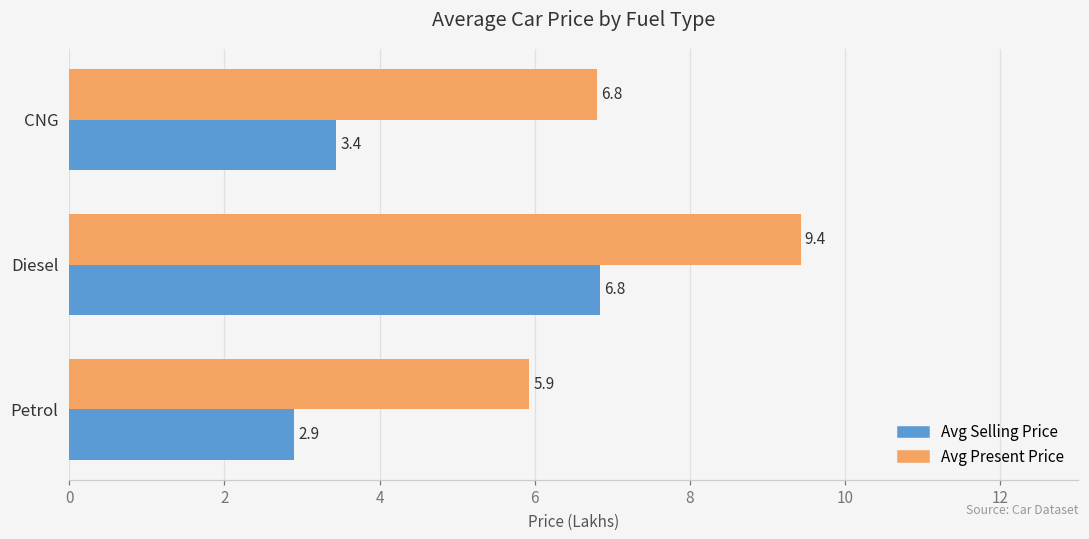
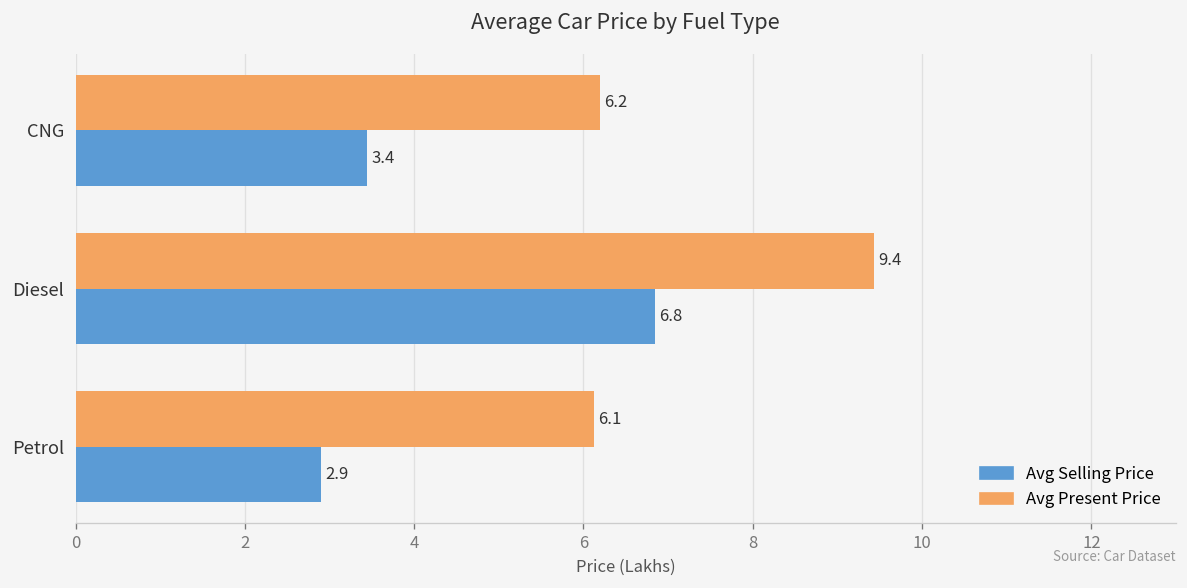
  {
    "Avg Selling Price": {
      "CNG": 3.4,
      "Diesel": 6.8,
      "Petrol": 2.9
    },
    "Avg Present Price": {
-     "CNG": 6.8,
+     "CNG": 6.2,
      "Diesel": 9.4,
-     "Petrol": 5.9
+     "Petrol": 6.1
    }
  }
